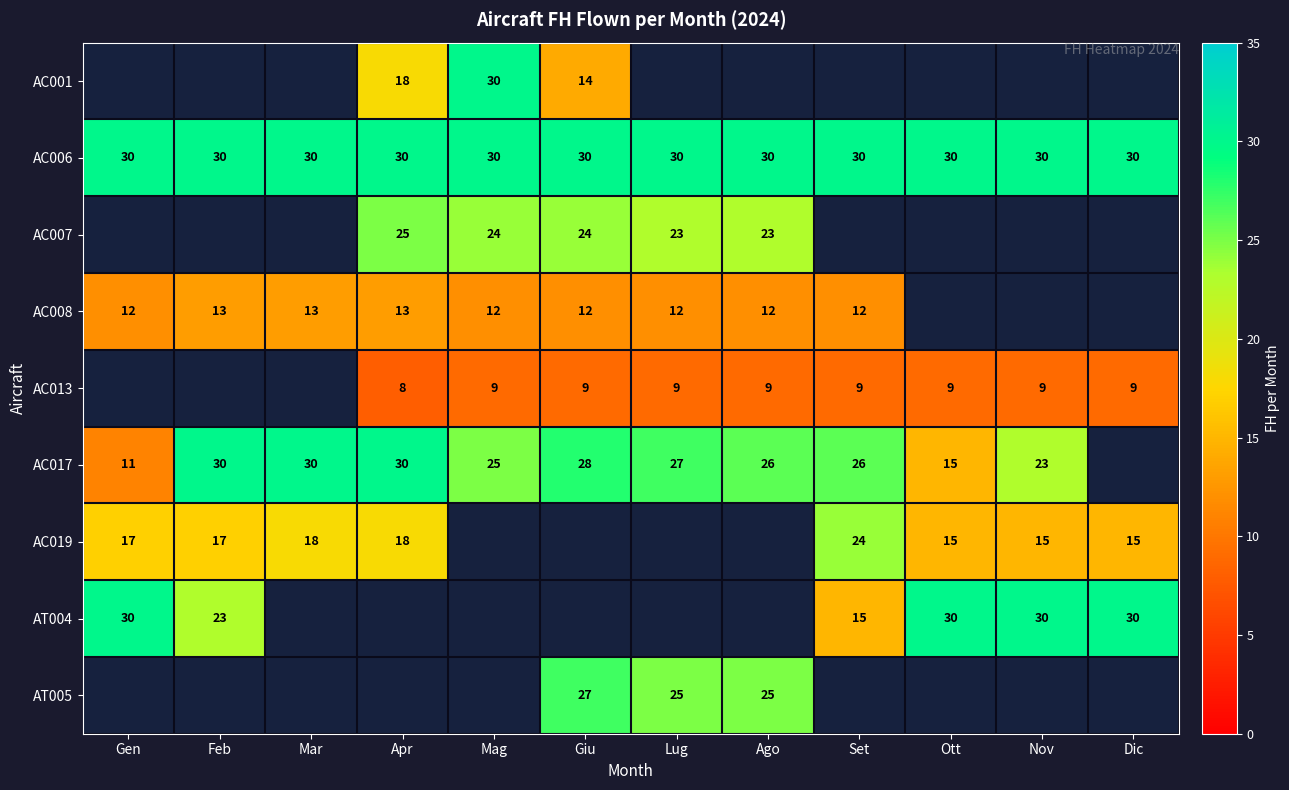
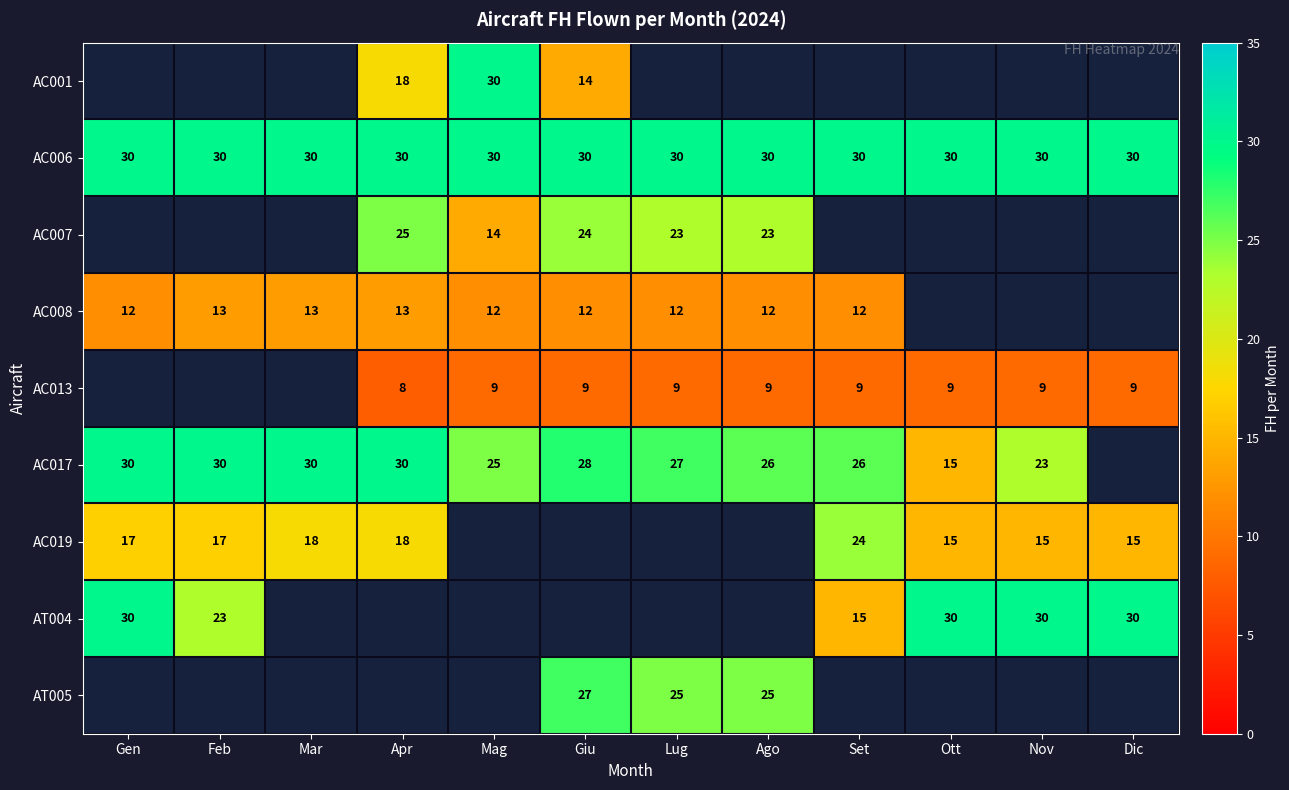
  {
    "AC001": {
      "Apr": 18,
      "Mag": 30,
      "Giu": 14
    },
    "AC006": {
      "Gen": 30,
      "Feb": 30,
      "Mar": 30,
      "Apr": 30,
      "Mag": 30,
      "Giu": 30,
      "Lug": 30,
      "Ago": 30,
      "Set": 30,
      "Ott": 30,
      "Nov": 30,
      "Dic": 30
    },
    "AC007": {
      "Apr": 25,
-     "Mag": 24,
+     "Mag": 14,
      "Giu": 24,
      "Lug": 23,
      "Ago": 23
    },
    "AC008": {
      "Gen": 12,
      "Feb": 13,
      "Mar": 13,
      "Apr": 13,
      "Mag": 12,
      "Giu": 12,
      "Lug": 12,
      "Ago": 12,
      "Set": 12
    },
    "AC013": {
      "Apr": 8,
      "Mag": 9,
      "Giu": 9,
      "Lug": 9,
      "Ago": 9,
      "Set": 9,
      "Ott": 9,
      "Nov": 9,
      "Dic": 9
    },
    "AC017": {
-     "Gen": 11,
+     "Gen": 30,
      "Feb": 30,
      "Mar": 30,
      "Apr": 30,
      "Mag": 25,
      "Giu": 28,
      "Lug": 27,
      "Ago": 26,
      "Set": 26,
      "Ott": 15,
      "Nov": 23
    },
    "AC019": {
      "Gen": 17,
      "Feb": 17,
      "Mar": 18,
      "Apr": 18,
      "Set": 24,
      "Ott": 15,
      "Nov": 15,
      "Dic": 15
    },
    "AT004": {
      "Gen": 30,
      "Feb": 23,
      "Set": 15,
      "Ott": 30,
      "Nov": 30,
      "Dic": 30
    },
    "AT005": {
      "Giu": 27,
      "Lug": 25,
      "Ago": 25
    }
  }
